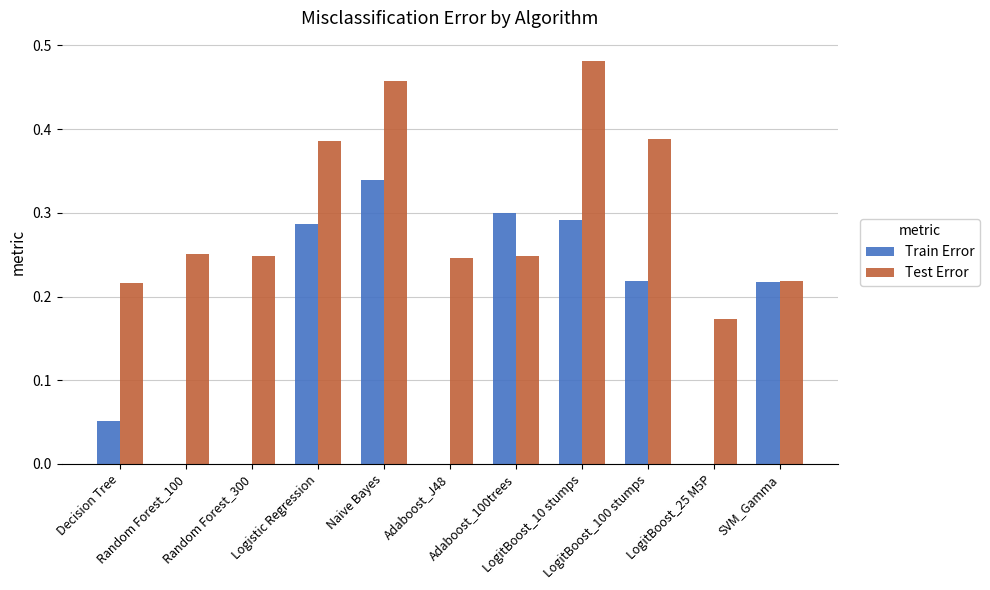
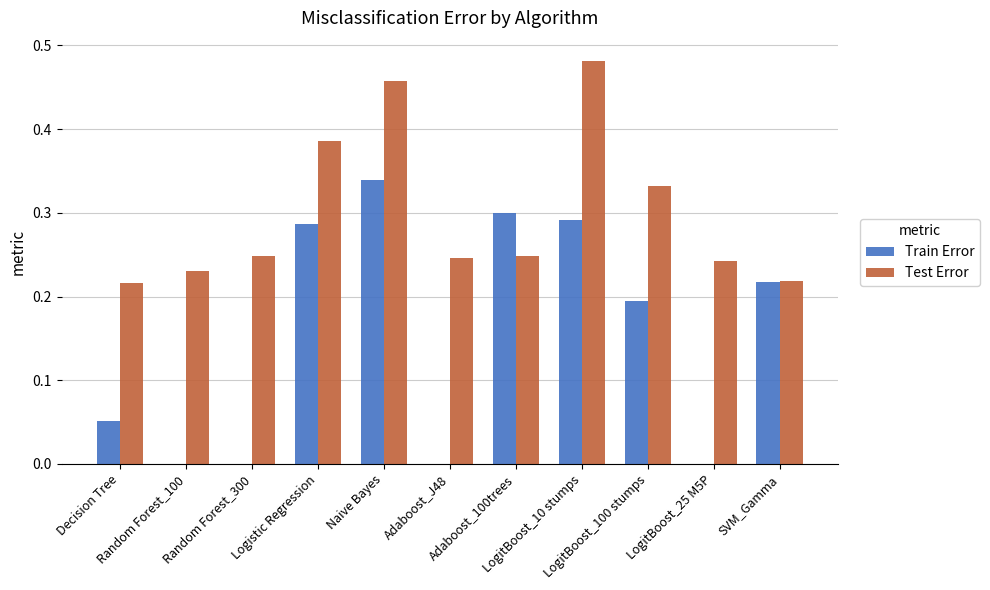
  {
    "Train Error": {
      "Decision Tree": 0.05,
      "Random Forest_100": 0.00,
      "Random Forest_300": 0.00,
      "Logistic Regression": 0.29,
      "Naive Bayes": 0.34,
      "Adaboost_J48": 0.00,
      "Adaboost_100trees": 0.30,
      "LogitBoost_10 stumps": 0.29,
-     "LogitBoost_100 stumps": 0.22,
+     "LogitBoost_100 stumps": 0.19,
      "SVM_Gamma": 0.22
    },
    "Test Error": {
      "Decision Tree": 0.22,
-     "Random Forest_100": 0.25,
+     "Random Forest_100": 0.23,
      "Random Forest_300": 0.25,
      "Logistic Regression": 0.39,
      "Naive Bayes": 0.46,
      "Adaboost_J48": 0.25,
      "Adaboost_100trees": 0.25,
      "LogitBoost_10 stumps": 0.48,
-     "LogitBoost_100 stumps": 0.39,
-     "LogitBoost_25 M5P": 0.17,
+     "LogitBoost_100 stumps": 0.33,
+     "LogitBoost_25 M5P": 0.24,
      "SVM_Gamma": 0.22
    }
  }
